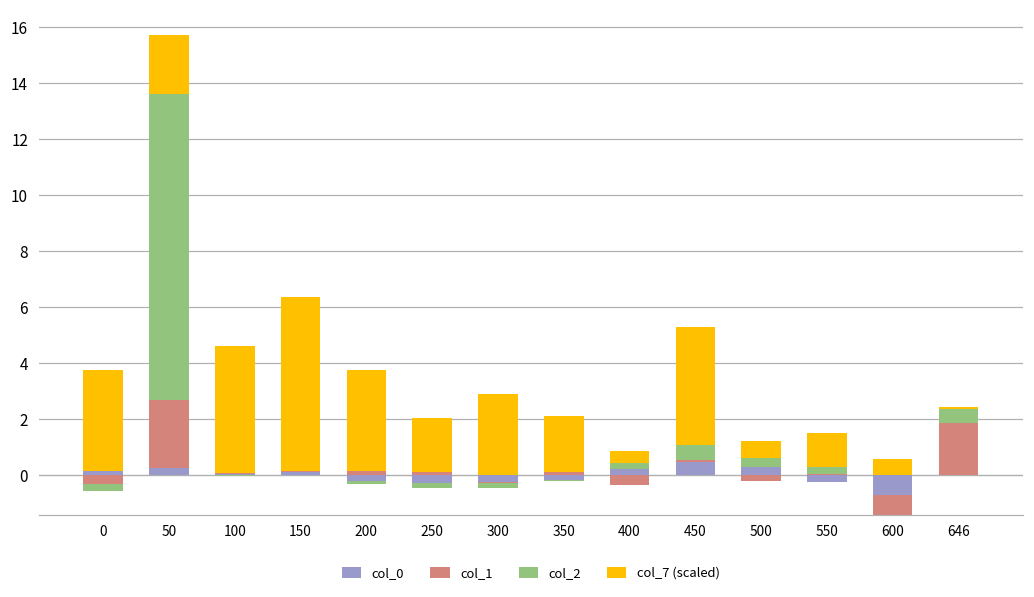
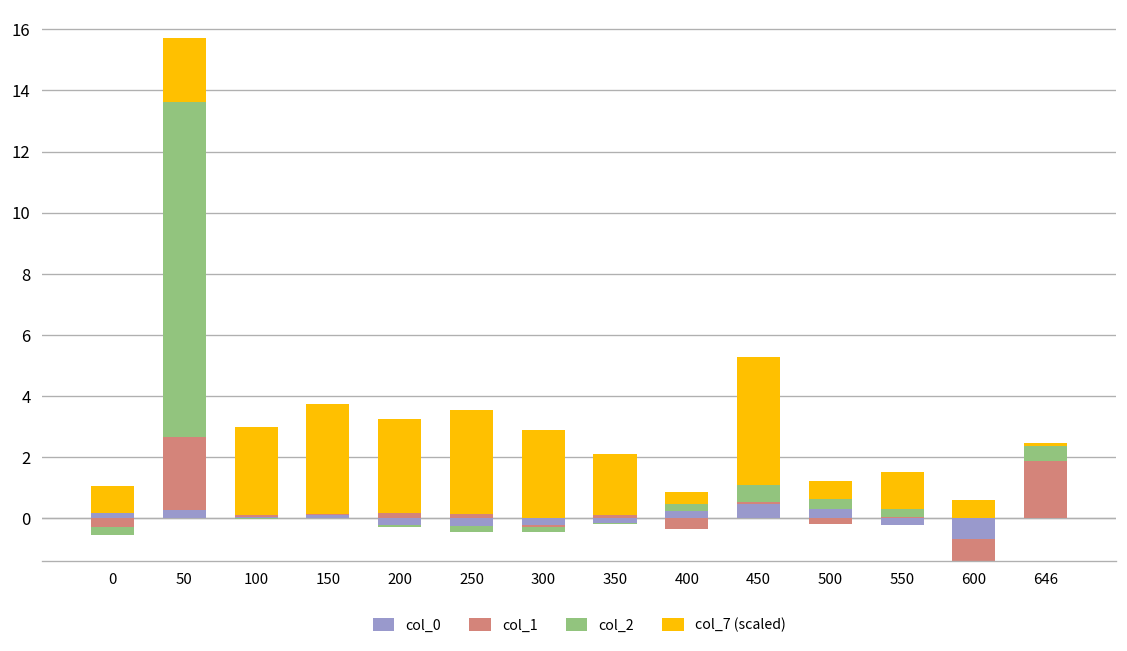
  {
    "col_7 (scaled)": {
-     "0": 3.6,
+     "0": 0.9,
      "50": 2.1,
-     "100": 4.5,
-     "150": 6.2,
-     "200": 3.6,
-     "250": 1.9,
+     "100": 2.9,
+     "150": 3.6,
+     "200": 3.1,
+     "250": 3.4,
      "300": 2.9,
      "350": 2.0,
      "400": 0.4,
      "450": 4.2,
      "500": 0.6,
      "550": 1.2,
      "600": 0.6,
      "646": 0.1
    }
  }
